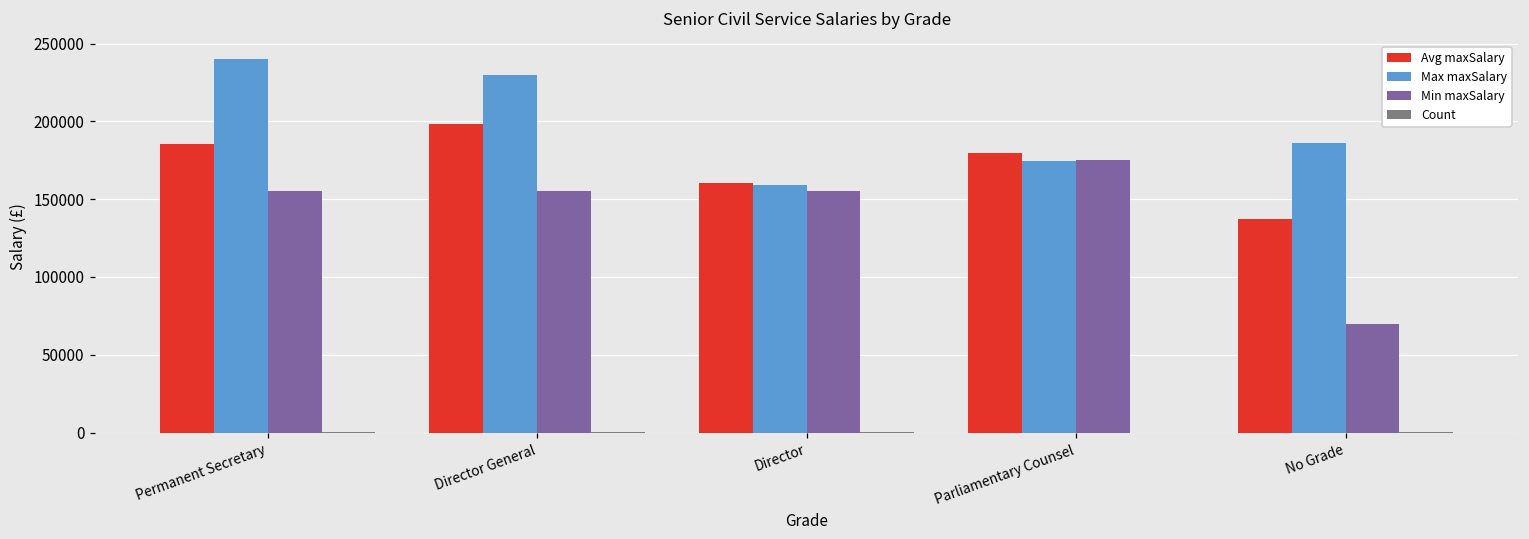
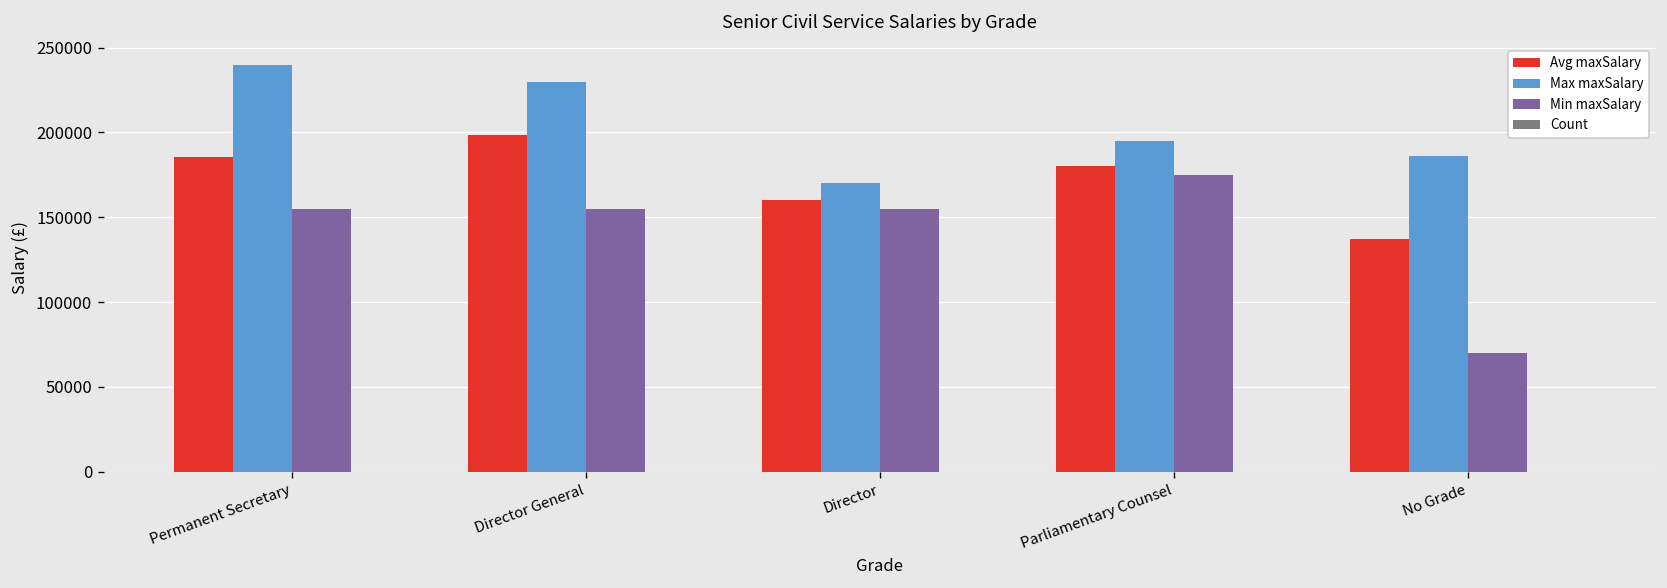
  {
    "Avg maxSalary": {
      "Permanent Secretary": 185000,
      "Director General": 198000,
      "Director": 160000,
      "Parliamentary Counsel": 180000,
      "No Grade": 138000
    },
    "Max maxSalary": {
      "Permanent Secretary": 240000,
      "Director General": 230000,
-     "Director": 159000,
-     "Parliamentary Counsel": 175000,
+     "Director": 170000,
+     "Parliamentary Counsel": 195000,
      "No Grade": 186000
    }
  }
